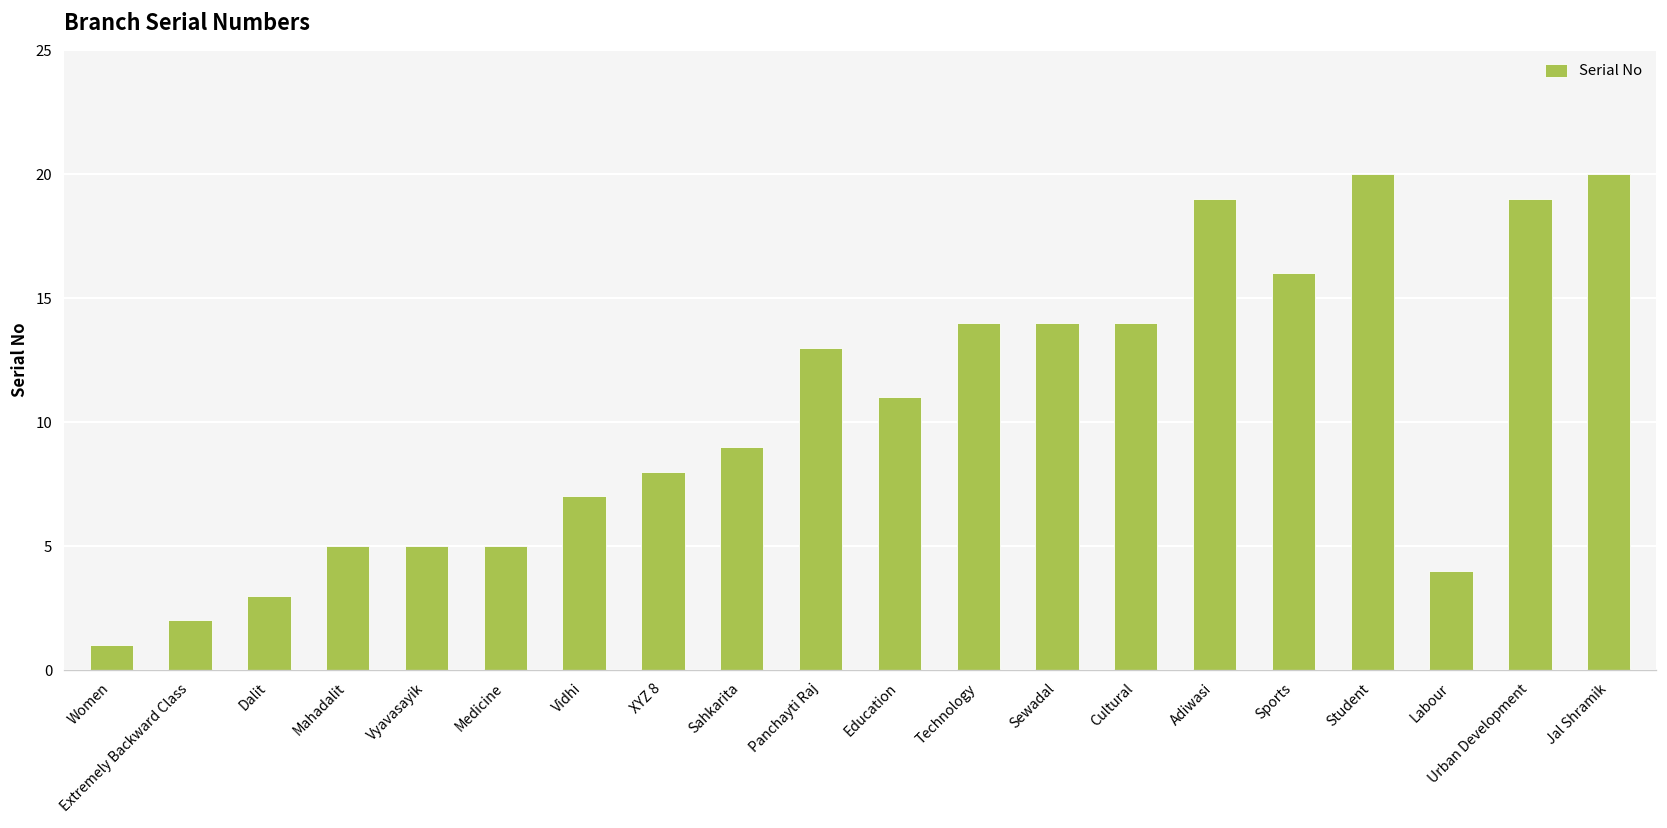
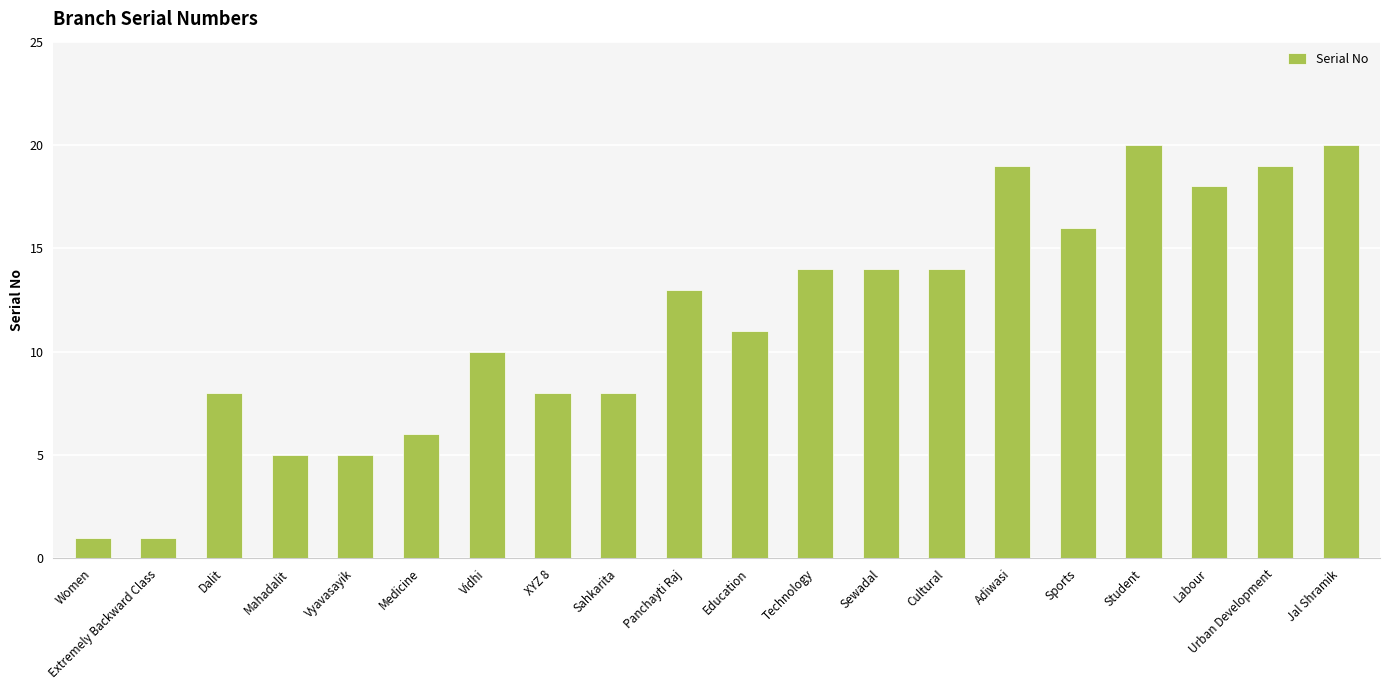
  {
    "Women": 1,
-   "Extremely Backward Class": 2,
-   "Dalit": 3,
+   "Extremely Backward Class": 1,
+   "Dalit": 8,
    "Mahadalit": 5,
    "Vyavasayik": 5,
-   "Medicine": 5,
-   "Vidhi": 7,
+   "Medicine": 6,
+   "Vidhi": 10,
    "XYZ 8": 8,
-   "Sahkarita": 9,
+   "Sahkarita": 8,
    "Panchayti Raj": 13,
    "Education": 11,
    "Technology": 14,
    "Sewadal": 14,
    "Cultural": 14,
    "Adiwasi": 19,
    "Sports": 16,
    "Student": 20,
-   "Labour": 4,
+   "Labour": 18,
    "Urban Development": 19,
    "Jal Shramik": 20
  }
